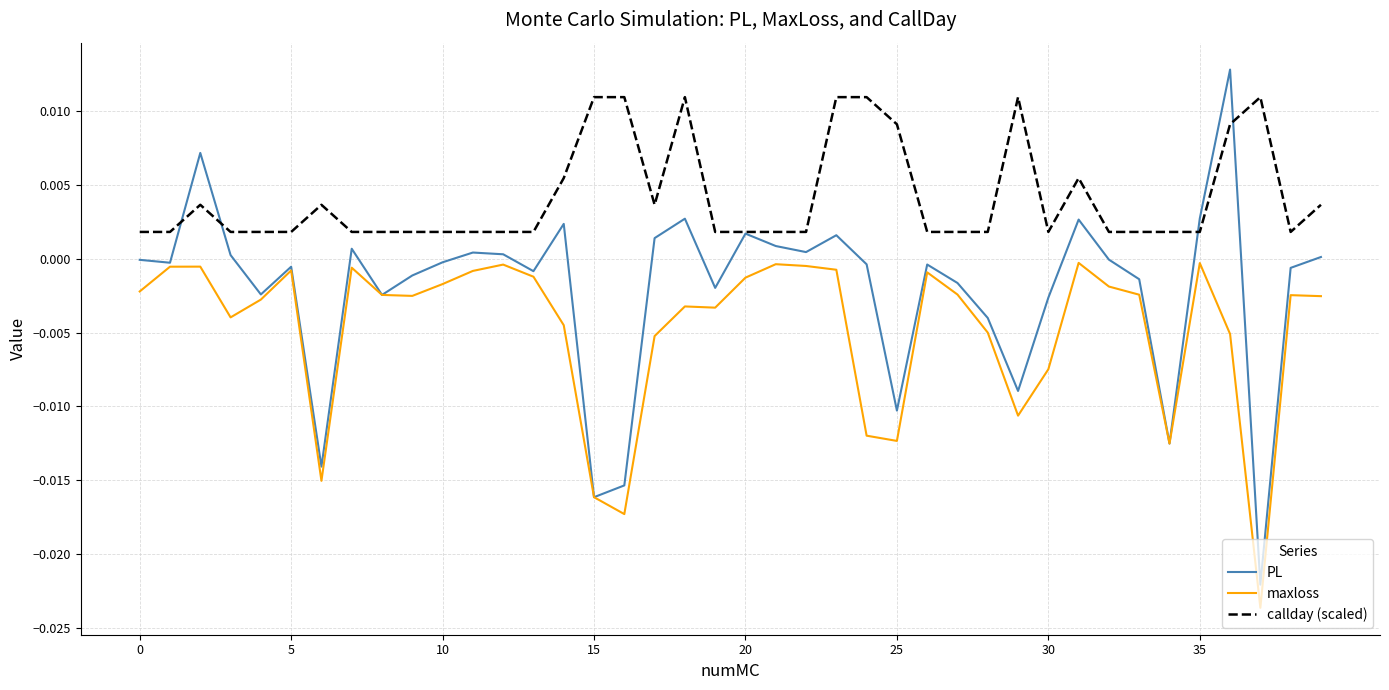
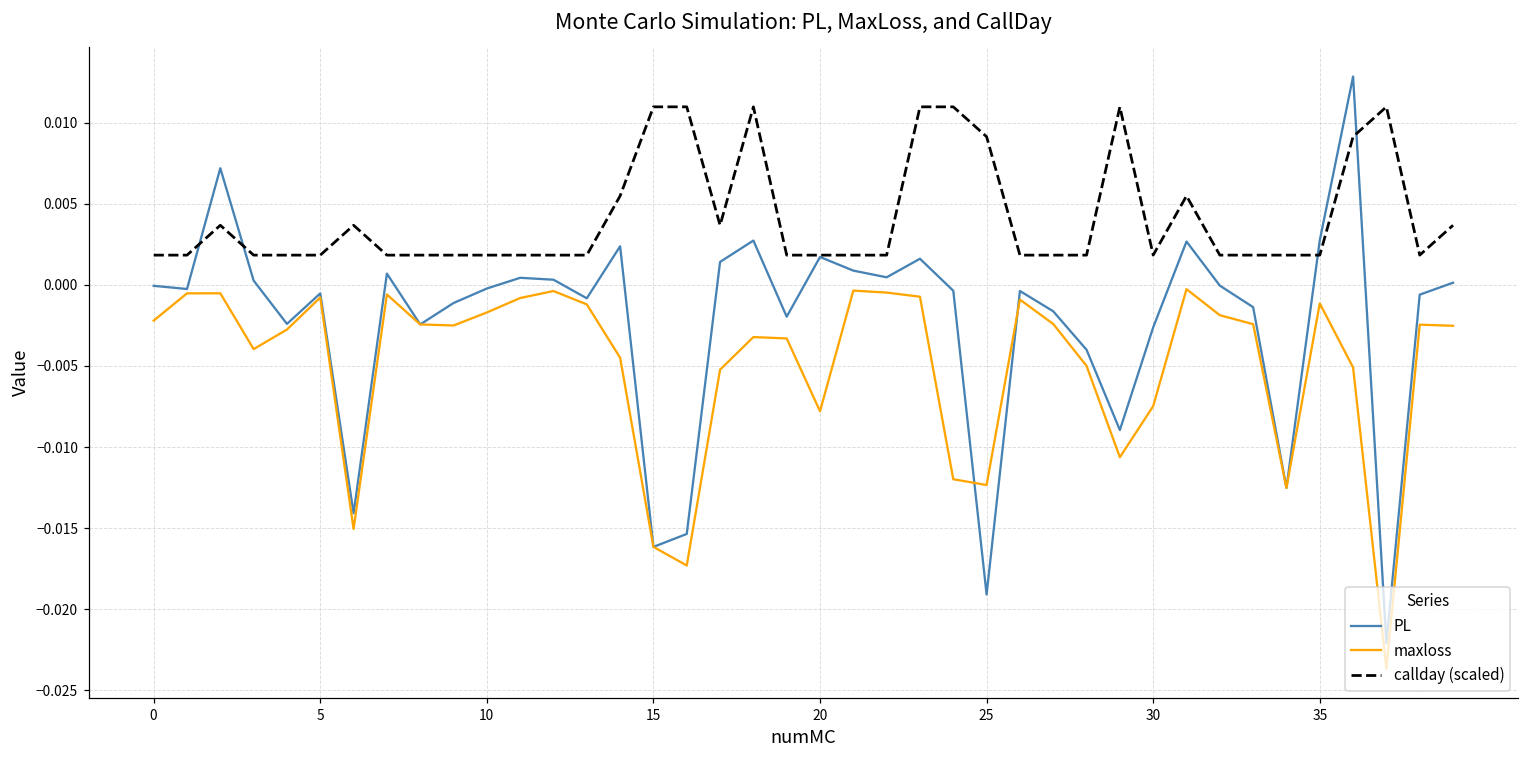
  {
    "PL": {
      "0": -0.0001,
      "5": -0.0005,
      "10": -0.0002,
-     "25": -0.0103,
+     "25": -0.0191,
      "30": -0.0026,
      "35": 0.0027
    },
    "maxloss": {
      "0": -0.0022,
      "5": -0.0008,
      "10": -0.0017,
-     "20": -0.0013,
+     "20": -0.0078,
      "25": -0.0123,
      "30": -0.0075,
-     "35": -0.0003
+     "35": -0.0011
    },
    "callday (scaled)": {
      "0": 0.0018,
      "5": 0.0018,
      "10": 0.0018,
      "15": 0.0110,
      "25": 0.0091,
      "30": 0.0018,
      "35": 0.0018
    }
  }
